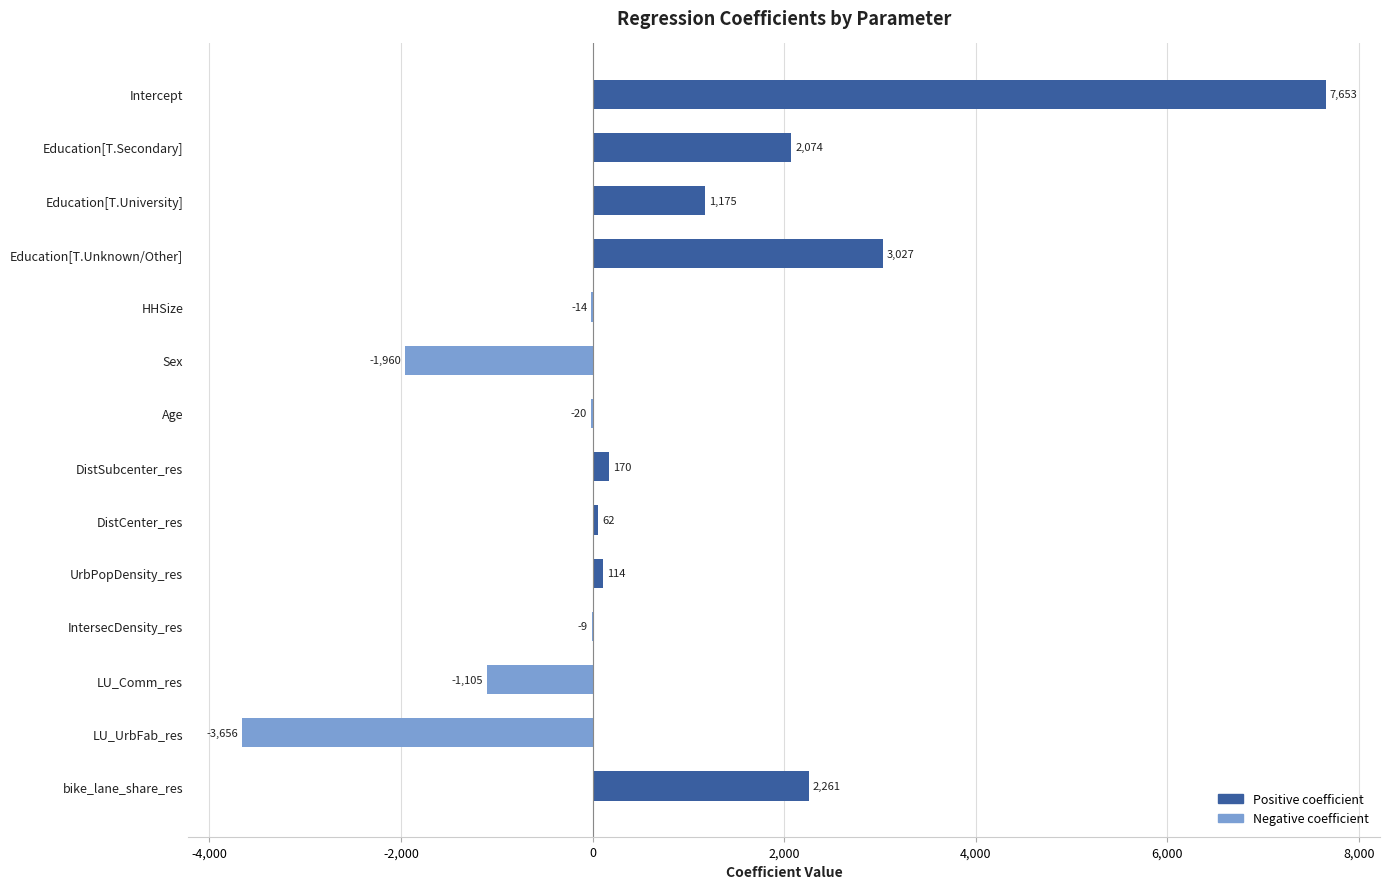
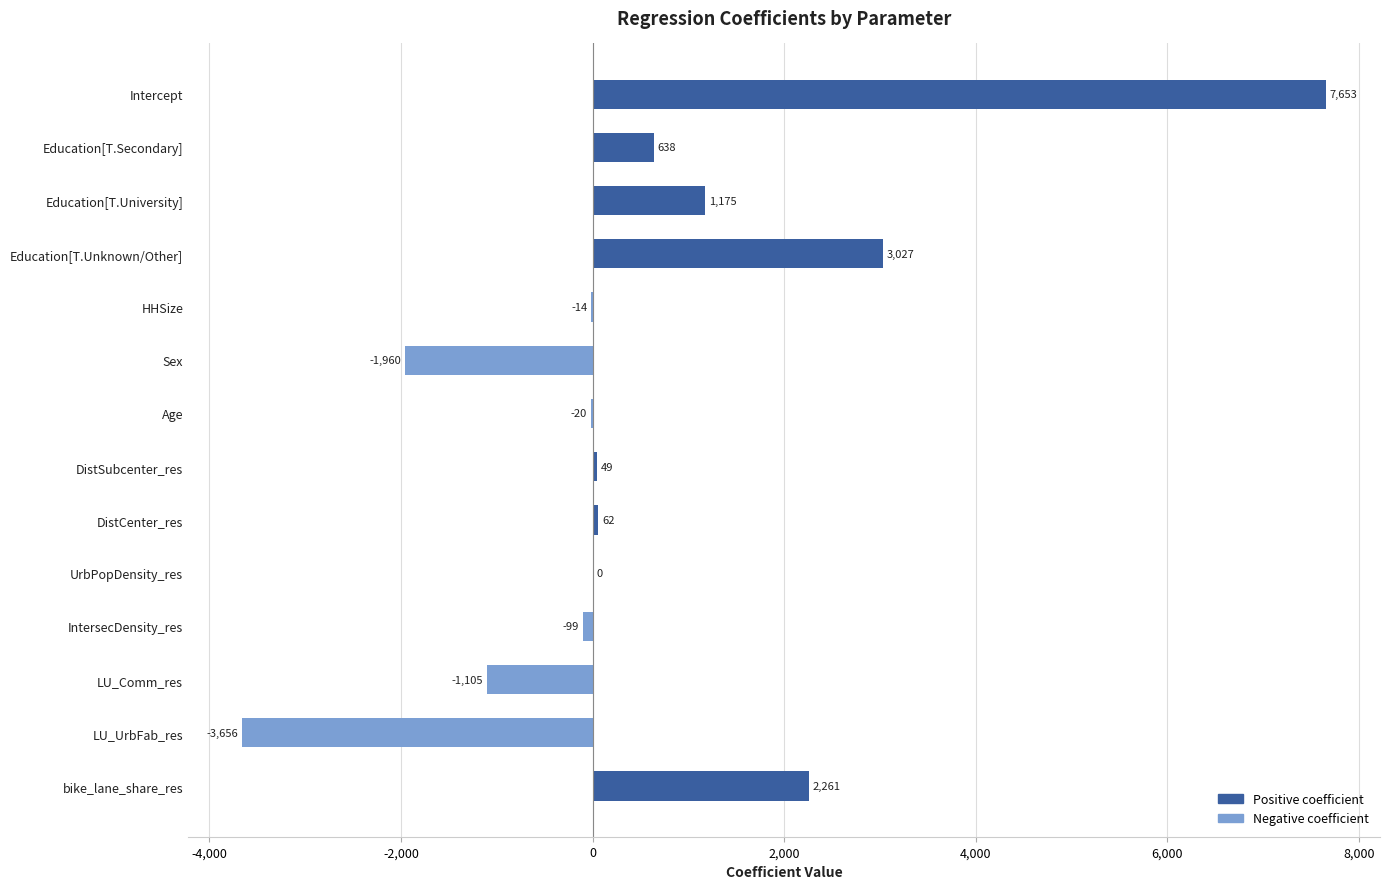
  {
    "Intercept": "7,653",
-   "Education[T.Secondary]": "2,074",
+   "Education[T.Secondary]": "638",
    "Education[T.University]": "1,175",
    "Education[T.Unknown/Other]": "3,027",
    "HHSize": "-14",
    "Sex": "-1,960",
    "Age": "-20",
-   "DistSubcenter_res": "170",
+   "DistSubcenter_res": "49",
    "DistCenter_res": "62",
-   "UrbPopDensity_res": "114",
-   "IntersecDensity_res": "-9",
+   "UrbPopDensity_res": "0",
+   "IntersecDensity_res": "-99",
    "LU_Comm_res": "-1,105",
    "LU_UrbFab_res": "-3,656",
    "bike_lane_share_res": "2,261"
  }
